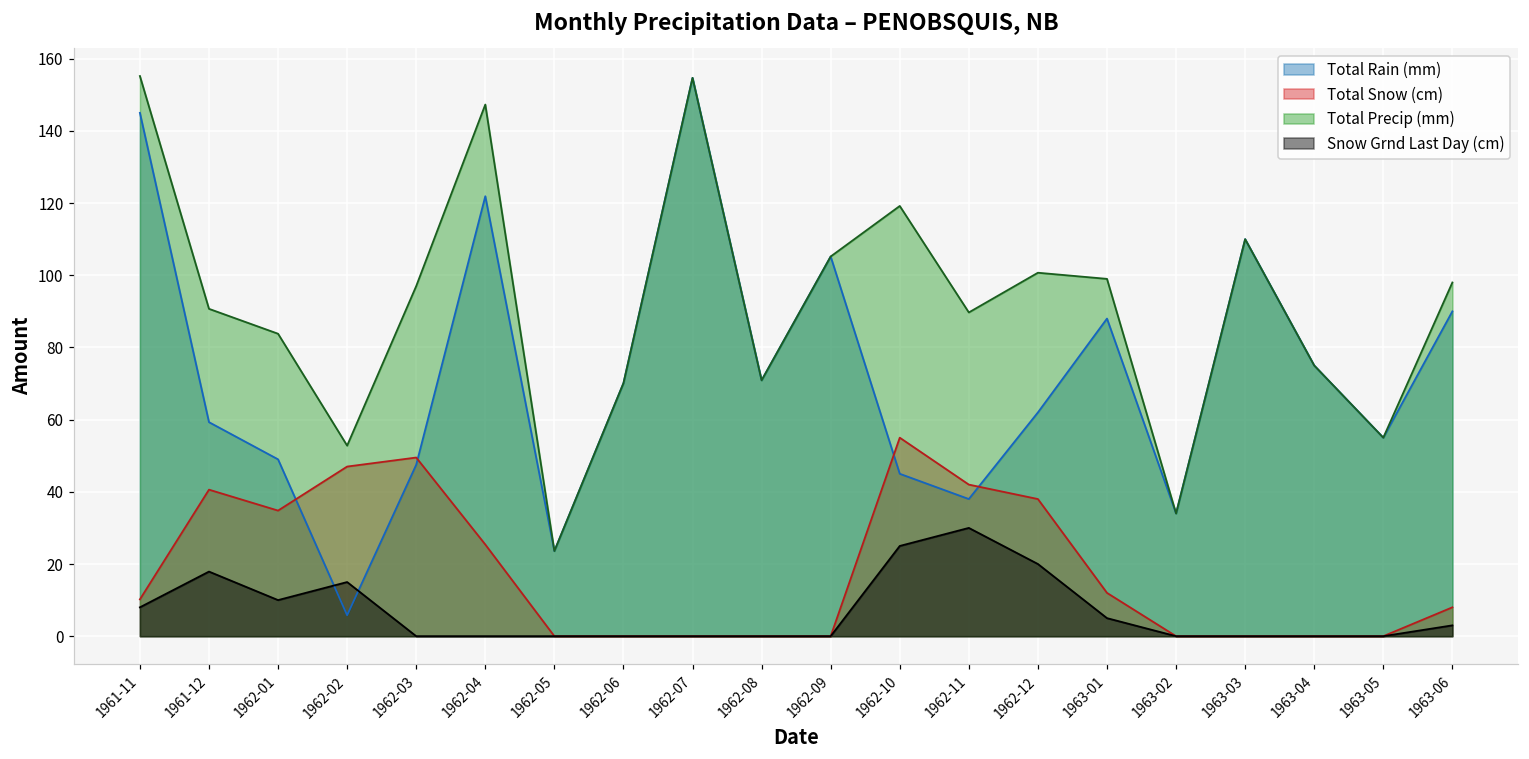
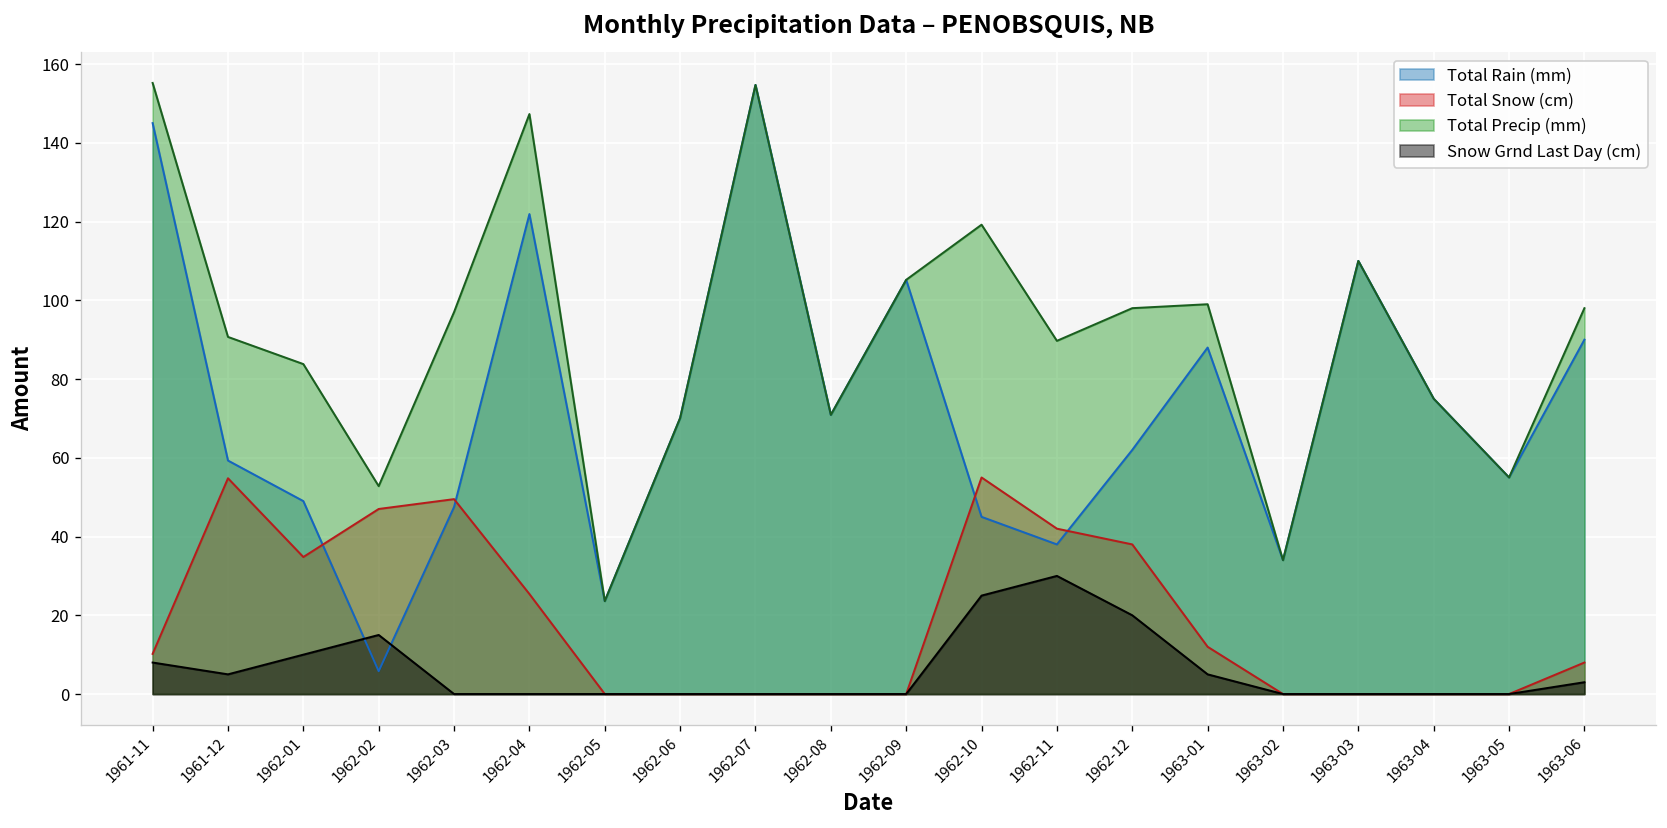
  {
    "Total Rain (mm)": {
      "1961-11": 145,
      "1961-12": 59,
      "1962-01": 49,
      "1962-02": 6,
      "1962-03": 48,
      "1962-04": 122,
      "1962-10": 45,
      "1962-11": 38,
      "1962-12": 62,
      "1963-01": 88,
      "1963-06": 90
    },
    "Total Snow (cm)": {
      "1961-11": 10,
-     "1961-12": 41,
+     "1961-12": 55,
      "1962-01": 35,
      "1962-02": 47,
      "1962-03": 50,
      "1962-04": 25,
      "1962-10": 55,
      "1962-11": 42,
      "1962-12": 38,
      "1963-01": 12,
      "1963-06": 8
    },
    "Total Precip (mm)": {
      "1961-11": 155,
      "1961-12": 91,
      "1962-01": 84,
      "1962-02": 53,
      "1962-03": 97,
      "1962-04": 147,
      "1962-10": 119,
      "1962-11": 90,
-     "1962-12": 101,
+     "1962-12": 98,
      "1963-01": 99,
      "1963-06": 98
    },
    "Snow Grnd Last Day (cm)": {
      "1961-11": 8,
-     "1961-12": 18,
+     "1961-12": 5,
      "1962-01": 10,
      "1962-02": 15,
      "1962-03": 0,
      "1962-04": 0,
      "1962-10": 25,
      "1962-11": 30,
      "1962-12": 20,
      "1963-01": 5,
      "1963-06": 3
    }
  }
